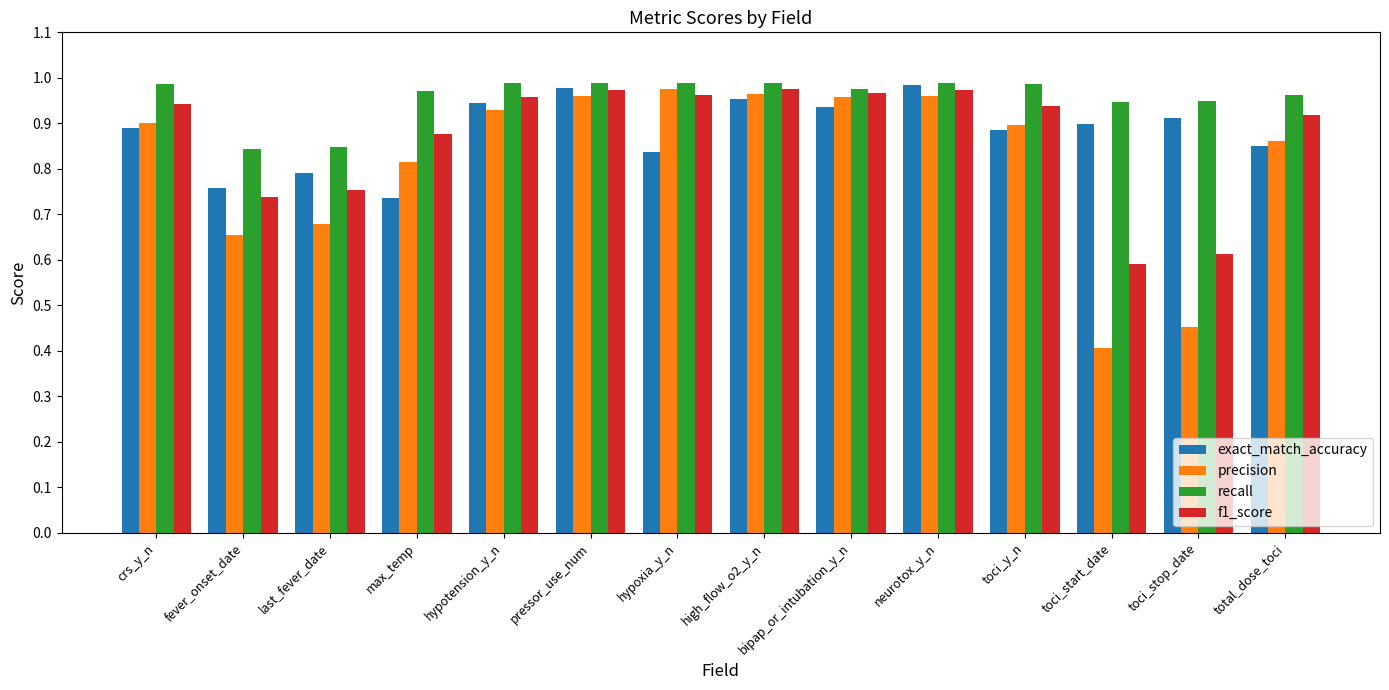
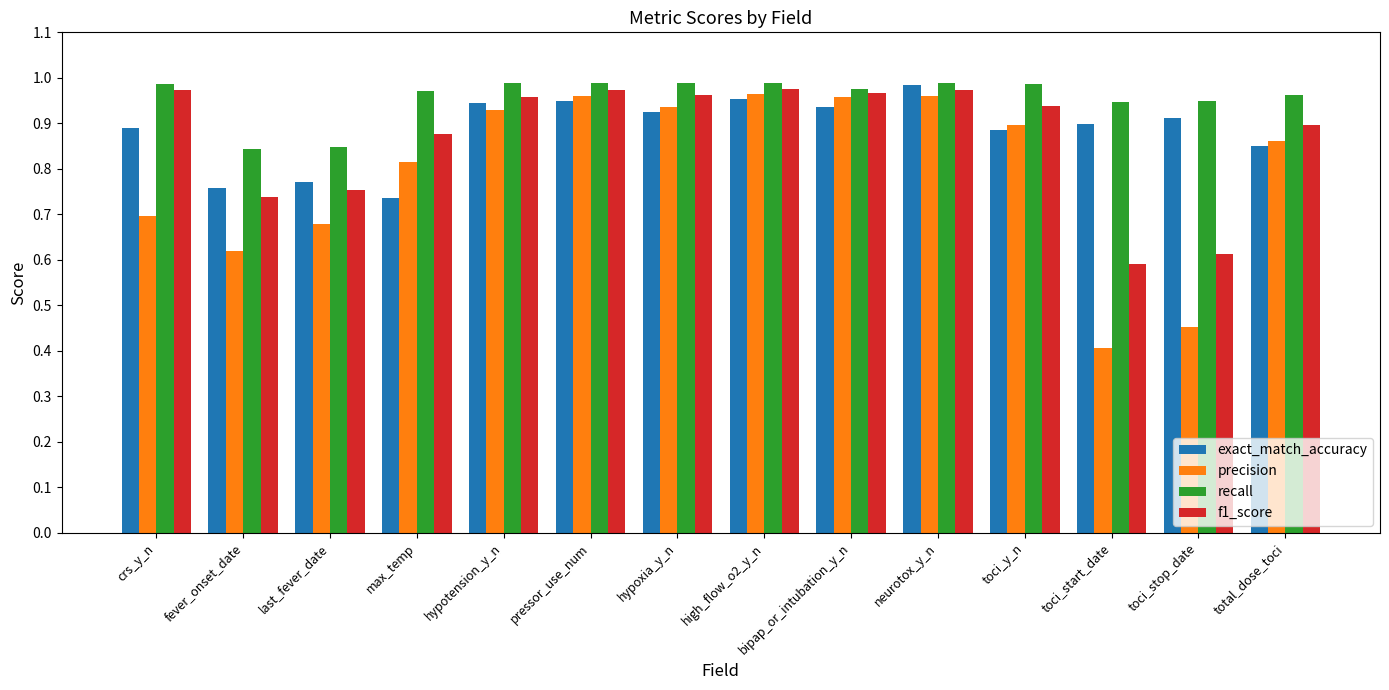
  {
    "exact_match_accuracy": {
      "crs_y_n": 0.89,
      "fever_onset_date": 0.76,
-     "last_fever_date": 0.79,
+     "last_fever_date": 0.77,
      "max_temp": 0.74,
      "hypotension_y_n": 0.94,
-     "pressor_use_num": 0.98,
-     "hypoxia_y_n": 0.84,
+     "pressor_use_num": 0.95,
+     "hypoxia_y_n": 0.93,
      "high_flow_o2_y_n": 0.95,
      "bipap_or_intubation_y_n": 0.94,
      "neurotox_y_n": 0.98,
      "toci_y_n": 0.89,
      "toci_start_date": 0.90,
      "toci_stop_date": 0.91,
      "total_dose_toci": 0.85
    },
    "precision": {
-     "crs_y_n": 0.90,
-     "fever_onset_date": 0.66,
+     "crs_y_n": 0.70,
+     "fever_onset_date": 0.62,
      "last_fever_date": 0.68,
      "max_temp": 0.81,
      "hypotension_y_n": 0.93,
      "pressor_use_num": 0.96,
-     "hypoxia_y_n": 0.98,
+     "hypoxia_y_n": 0.94,
      "high_flow_o2_y_n": 0.97,
      "bipap_or_intubation_y_n": 0.96,
      "neurotox_y_n": 0.96,
      "toci_y_n": 0.90,
      "toci_start_date": 0.41,
      "toci_stop_date": 0.45,
      "total_dose_toci": 0.86
    },
    "recall": {
      "crs_y_n": 0.99,
      "fever_onset_date": 0.84,
      "last_fever_date": 0.85,
      "max_temp": 0.97,
      "hypotension_y_n": 0.99,
      "pressor_use_num": 0.99,
      "hypoxia_y_n": 0.99,
      "high_flow_o2_y_n": 0.99,
      "bipap_or_intubation_y_n": 0.98,
      "neurotox_y_n": 0.99,
      "toci_y_n": 0.99,
      "toci_start_date": 0.95,
      "toci_stop_date": 0.95,
      "total_dose_toci": 0.96
    },
    "f1_score": {
-     "crs_y_n": 0.94,
+     "crs_y_n": 0.97,
      "fever_onset_date": 0.74,
      "last_fever_date": 0.75,
      "max_temp": 0.88,
      "hypotension_y_n": 0.96,
      "pressor_use_num": 0.97,
      "hypoxia_y_n": 0.96,
      "high_flow_o2_y_n": 0.98,
      "bipap_or_intubation_y_n": 0.97,
      "neurotox_y_n": 0.97,
      "toci_y_n": 0.94,
      "toci_start_date": 0.59,
      "toci_stop_date": 0.61,
-     "total_dose_toci": 0.92
+     "total_dose_toci": 0.90
    }
  }
